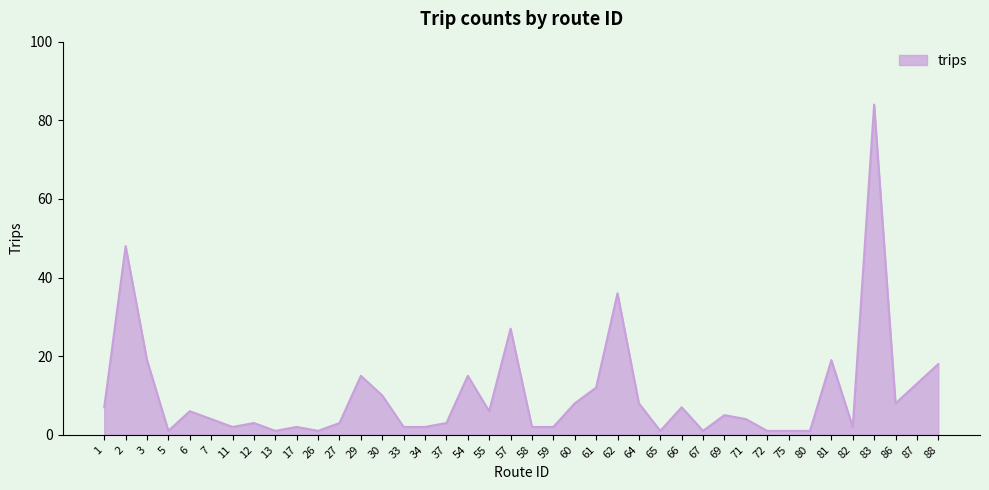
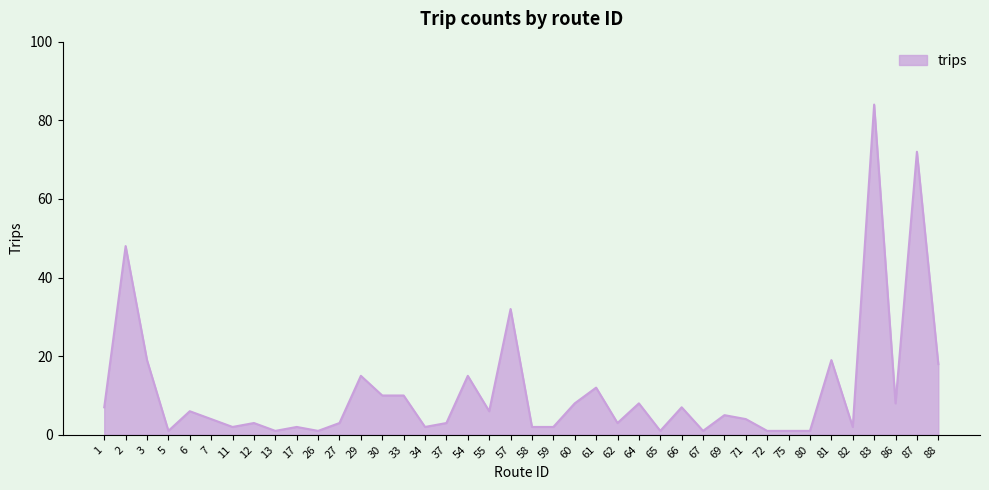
  {
    "1": 7,
    "2": 48,
    "3": 19,
    "5": 1,
    "6": 6,
    "7": 4,
    "11": 2,
    "12": 3,
    "13": 1,
    "17": 2,
    "26": 1,
    "27": 3,
    "29": 15,
    "30": 10,
-   "33": 2,
+   "33": 10,
    "34": 2,
    "37": 3,
    "54": 15,
    "55": 6,
-   "57": 27,
+   "57": 32,
    "58": 2,
    "59": 2,
    "60": 8,
    "61": 12,
-   "62": 36,
+   "62": 3,
    "64": 8,
    "65": 1,
    "66": 7,
    "67": 1,
    "69": 5,
    "71": 4,
    "72": 1,
    "75": 1,
    "80": 1,
    "81": 19,
    "82": 2,
    "83": 84,
    "86": 8,
-   "87": 13,
+   "87": 72,
    "88": 18
  }
